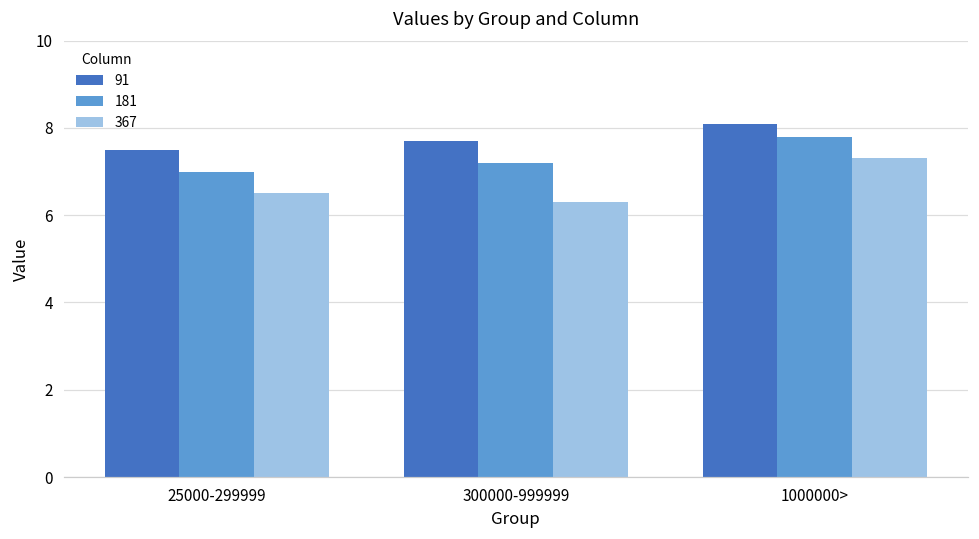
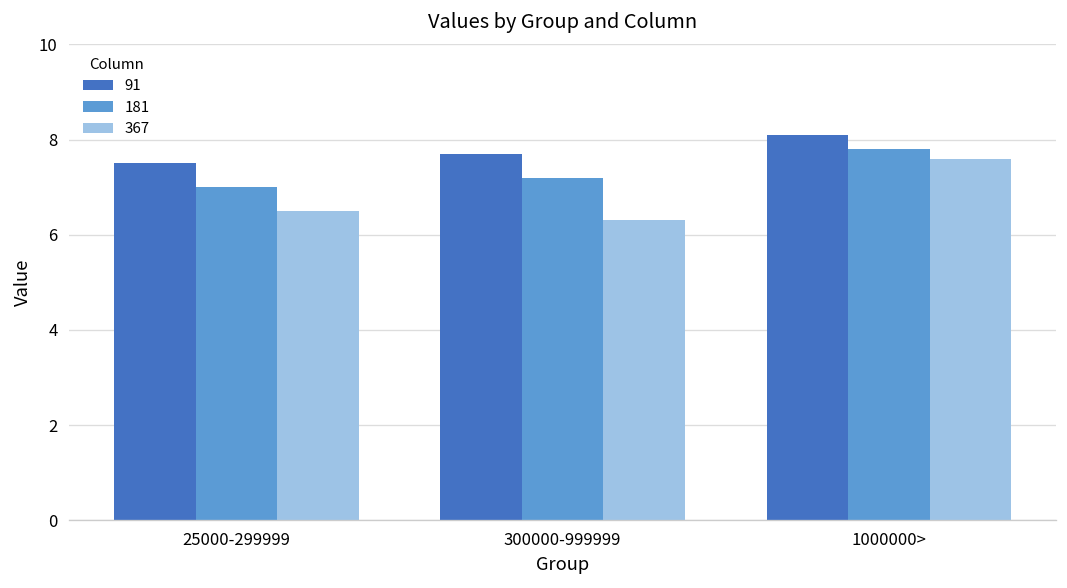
  {
    "367": {
      "25000-299999": 6.5,
      "300000-999999": 6.3,
-     "1000000>": 7.3
+     "1000000>": 7.6
    }
  }
